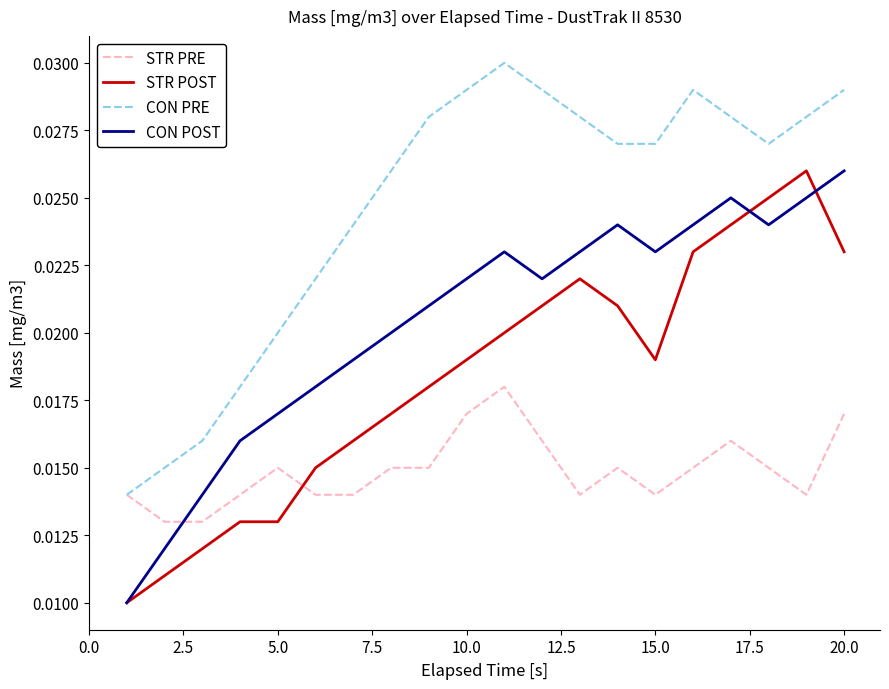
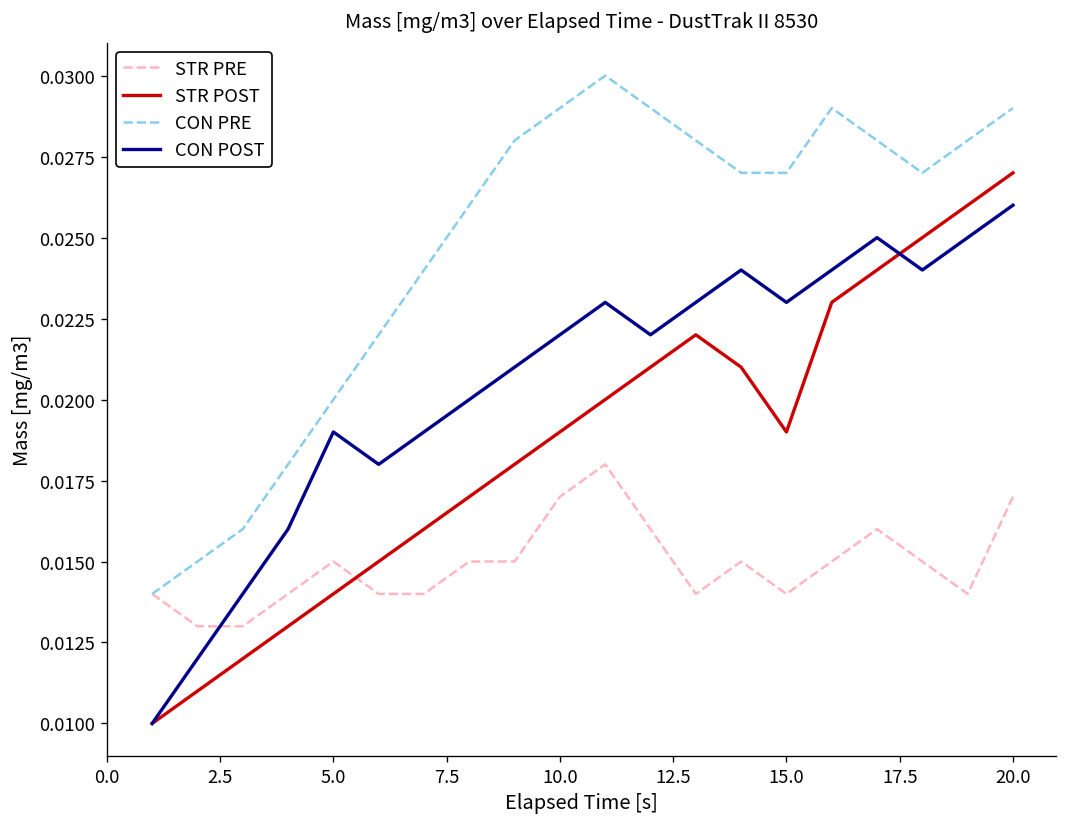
  {
    "STR PRE": {
      "5.0": 0.015,
      "10.0": 0.017,
      "15.0": 0.014,
      "20.0": 0.017
    },
    "STR POST": {
-     "5.0": 0.013,
+     "5.0": 0.014,
      "10.0": 0.019,
      "15.0": 0.019,
-     "20.0": 0.023
+     "20.0": 0.027
    },
    "CON PRE": {
      "5.0": 0.020,
      "10.0": 0.029,
      "15.0": 0.027,
      "20.0": 0.029
    },
    "CON POST": {
-     "5.0": 0.017,
+     "5.0": 0.019,
      "10.0": 0.022,
      "15.0": 0.023,
      "20.0": 0.026
    }
  }
